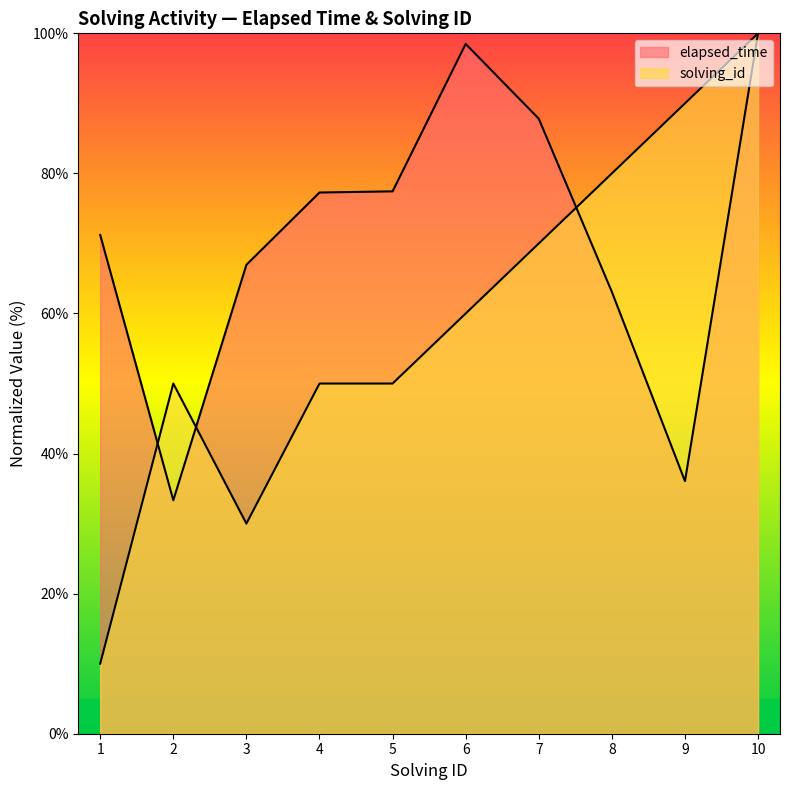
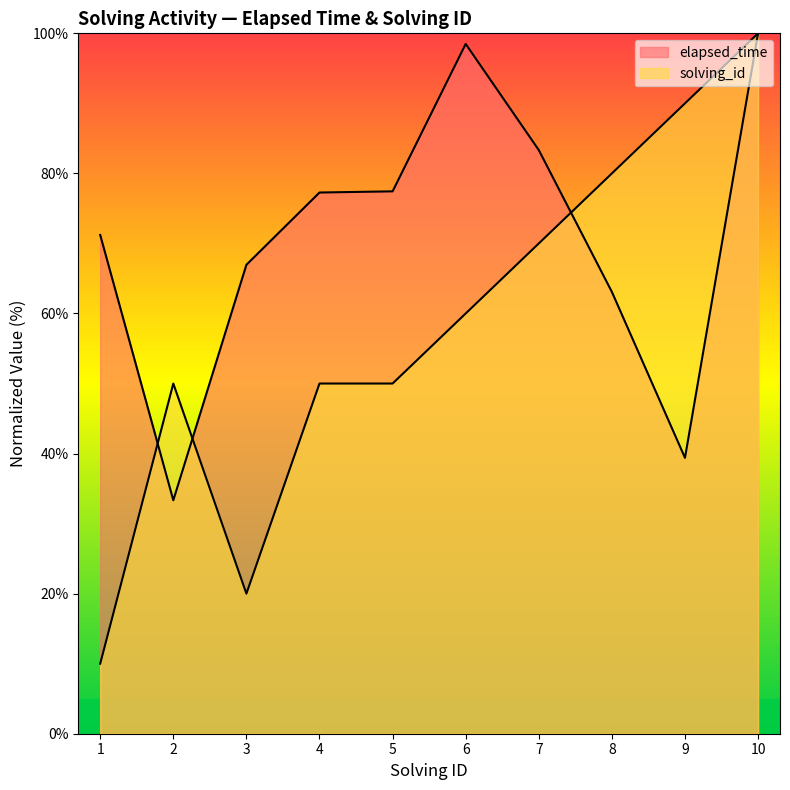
  {
    "elapsed_time": {
      "1": "71%",
      "2": "33%",
      "3": "67%",
      "4": "77%",
      "5": "77%",
      "6": "98%",
-     "7": "88%",
+     "7": "83%",
      "8": "63%",
-     "9": "36%"
+     "9": "39%"
    },
    "solving_id": {
      "1": "10%",
      "2": "50%",
-     "3": "30%",
+     "3": "20%",
      "4": "50%",
      "5": "50%",
      "6": "60%",
      "7": "70%",
      "8": "80%",
      "9": "90%"
    }
  }
